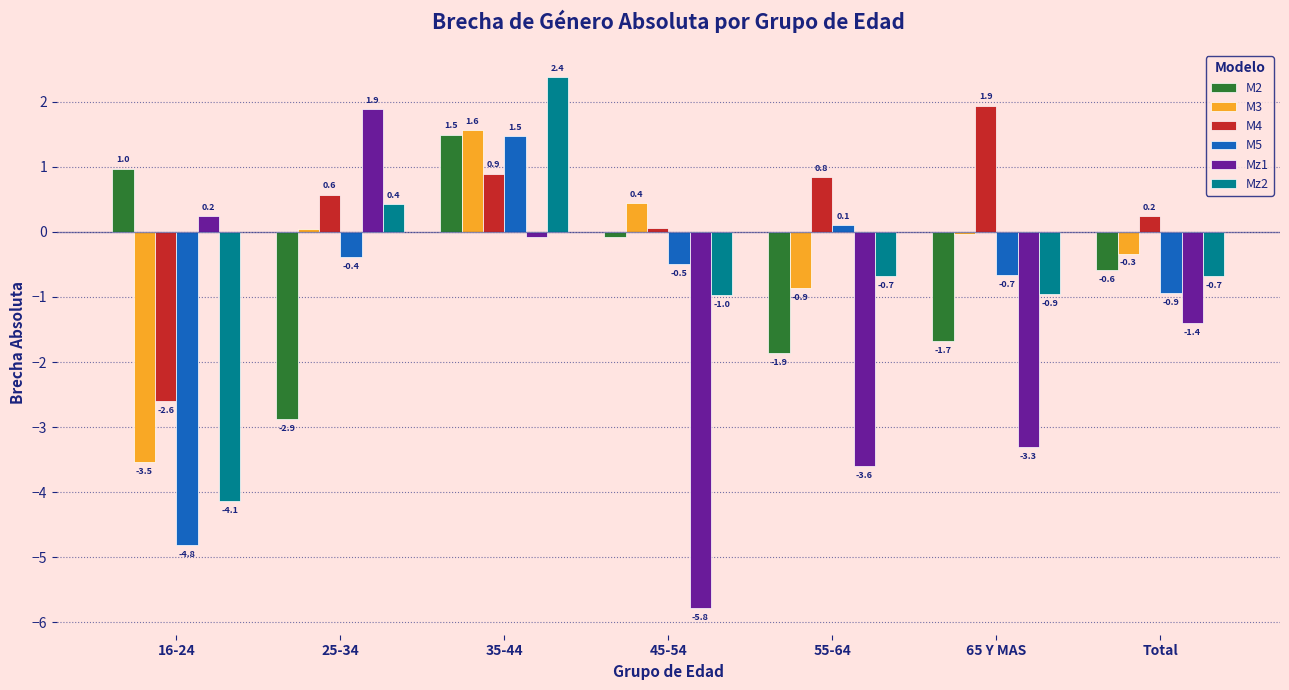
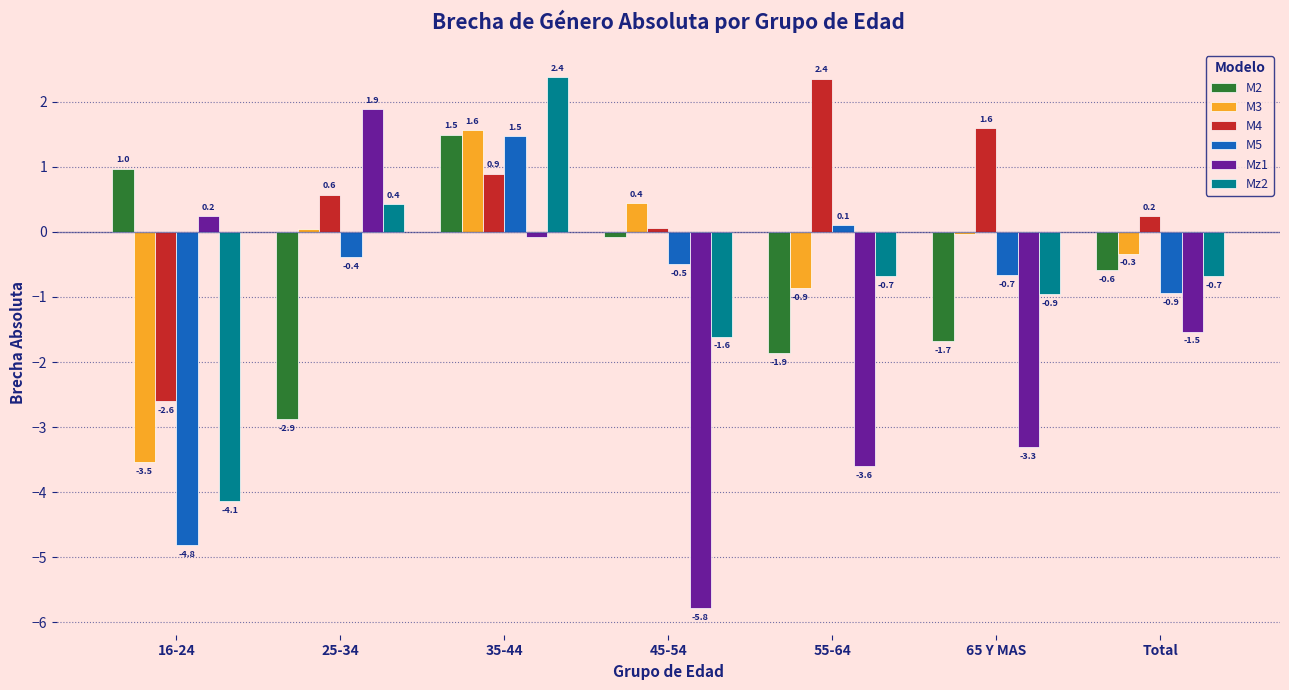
  {
    "M2": {
      "16-24": 1.0,
      "25-34": -2.9,
      "35-44": 1.5,
      "55-64": -1.9,
      "65 Y MAS": -1.7,
      "Total": -0.6
    },
    "M3": {
      "16-24": -3.5,
      "35-44": 1.6,
      "45-54": 0.4,
      "55-64": -0.9,
      "Total": -0.3
    },
    "M4": {
      "16-24": -2.6,
      "25-34": 0.6,
      "35-44": 0.9,
-     "55-64": 0.8,
-     "65 Y MAS": 1.9,
+     "55-64": 2.4,
+     "65 Y MAS": 1.6,
      "Total": 0.2
    },
    "M5": {
      "16-24": -4.8,
      "25-34": -0.4,
      "35-44": 1.5,
      "45-54": -0.5,
      "55-64": 0.1,
      "65 Y MAS": -0.7,
      "Total": -0.9
    },
    "Mz1": {
      "16-24": 0.2,
      "25-34": 1.9,
      "45-54": -5.8,
      "55-64": -3.6,
      "65 Y MAS": -3.3,
-     "Total": -1.4
+     "Total": -1.5
    },
    "Mz2": {
      "16-24": -4.1,
      "25-34": 0.4,
      "35-44": 2.4,
-     "45-54": -1.0,
+     "45-54": -1.6,
      "55-64": -0.7,
      "65 Y MAS": -0.9,
      "Total": -0.7
    }
  }
